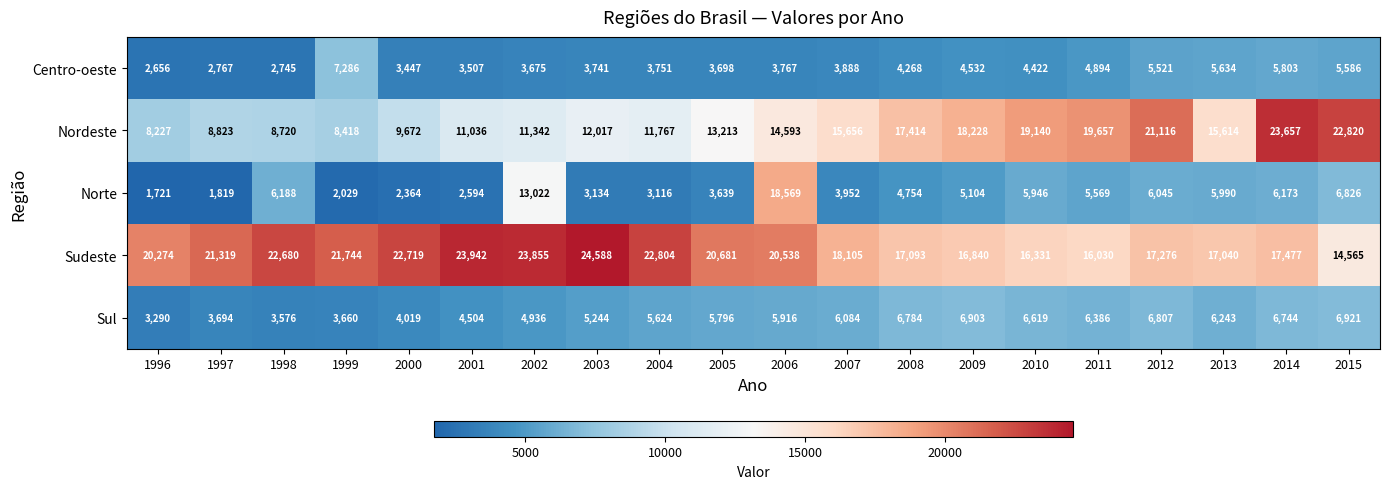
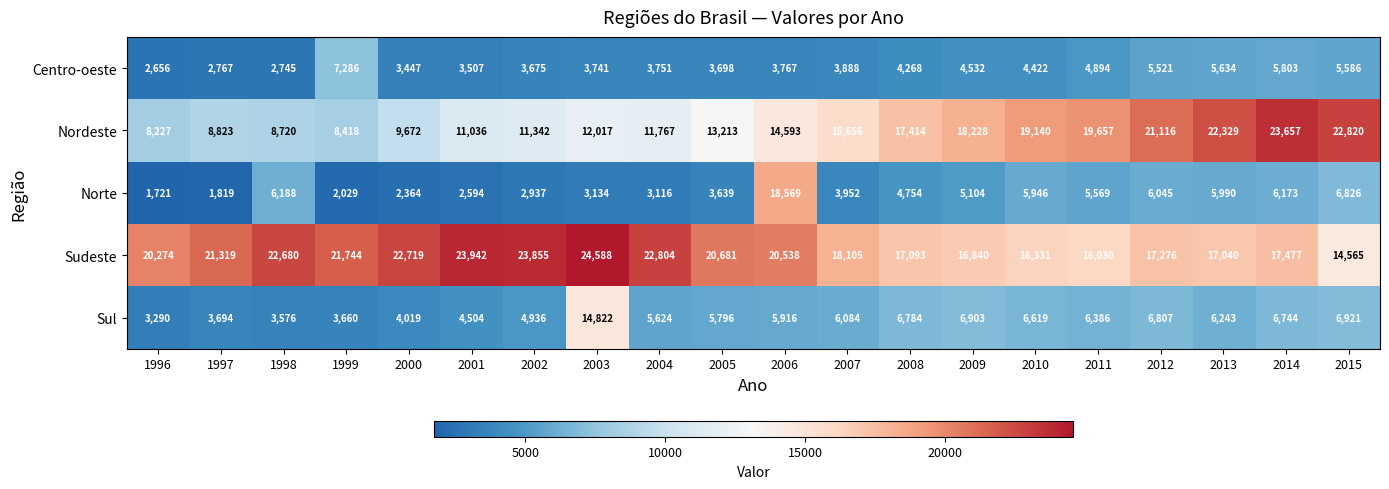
  {
    "Centro-oeste": {
      "1996": "2,656",
      "1997": "2,767",
      "1998": "2,745",
      "1999": "7,286",
      "2000": "3,447",
      "2001": "3,507",
      "2002": "3,675",
      "2003": "3,741",
      "2004": "3,751",
      "2005": "3,698",
      "2006": "3,767",
      "2007": "3,888",
      "2008": "4,268",
      "2009": "4,532",
      "2010": "4,422",
      "2011": "4,894",
      "2012": "5,521",
      "2013": "5,634",
      "2014": "5,803",
      "2015": "5,586"
    },
    "Nordeste": {
      "1996": "8,227",
      "1997": "8,823",
      "1998": "8,720",
      "1999": "8,418",
      "2000": "9,672",
      "2001": "11,036",
      "2002": "11,342",
      "2003": "12,017",
      "2004": "11,767",
      "2005": "13,213",
      "2006": "14,593",
      "2007": "15,656",
      "2008": "17,414",
      "2009": "18,228",
      "2010": "19,140",
      "2011": "19,657",
      "2012": "21,116",
-     "2013": "15,614",
+     "2013": "22,329",
      "2014": "23,657",
      "2015": "22,820"
    },
    "Norte": {
      "1996": "1,721",
      "1997": "1,819",
      "1998": "6,188",
      "1999": "2,029",
      "2000": "2,364",
      "2001": "2,594",
-     "2002": "13,022",
+     "2002": "2,937",
      "2003": "3,134",
      "2004": "3,116",
      "2005": "3,639",
      "2006": "18,569",
      "2007": "3,952",
      "2008": "4,754",
      "2009": "5,104",
      "2010": "5,946",
      "2011": "5,569",
      "2012": "6,045",
      "2013": "5,990",
      "2014": "6,173",
      "2015": "6,826"
    },
    "Sudeste": {
      "1996": "20,274",
      "1997": "21,319",
      "1998": "22,680",
      "1999": "21,744",
      "2000": "22,719",
      "2001": "23,942",
      "2002": "23,855",
      "2003": "24,588",
      "2004": "22,804",
      "2005": "20,681",
      "2006": "20,538",
      "2007": "18,105",
      "2008": "17,093",
      "2009": "16,840",
      "2010": "16,331",
      "2011": "16,030",
      "2012": "17,276",
      "2013": "17,040",
      "2014": "17,477",
      "2015": "14,565"
    },
    "Sul": {
      "1996": "3,290",
      "1997": "3,694",
      "1998": "3,576",
      "1999": "3,660",
      "2000": "4,019",
      "2001": "4,504",
      "2002": "4,936",
-     "2003": "5,244",
+     "2003": "14,822",
      "2004": "5,624",
      "2005": "5,796",
      "2006": "5,916",
      "2007": "6,084",
      "2008": "6,784",
      "2009": "6,903",
      "2010": "6,619",
      "2011": "6,386",
      "2012": "6,807",
      "2013": "6,243",
      "2014": "6,744",
      "2015": "6,921"
    }
  }
